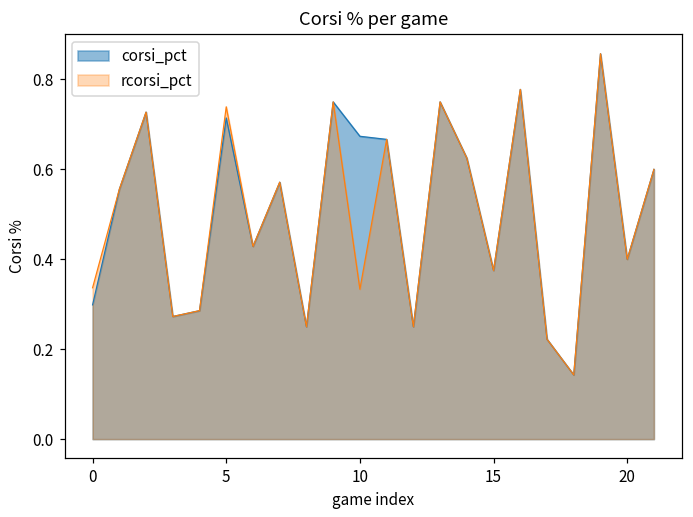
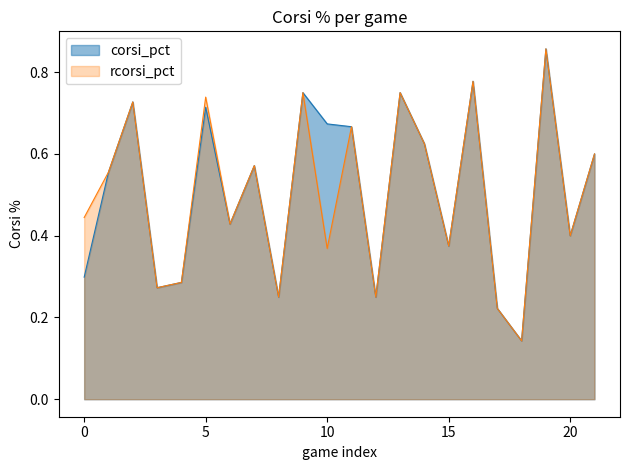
  {
    "corsi_pct": {
      "0": 0.30,
      "5": 0.71,
      "10": 0.67
    },
    "rcorsi_pct": {
-     "0": 0.34,
+     "0": 0.44,
      "5": 0.74,
-     "10": 0.33
+     "10": 0.37
    }
  }
